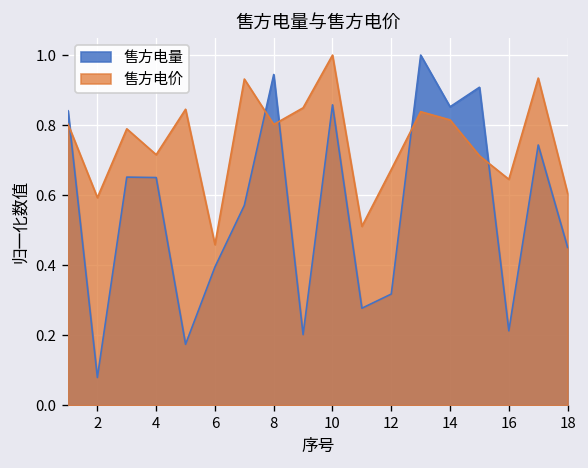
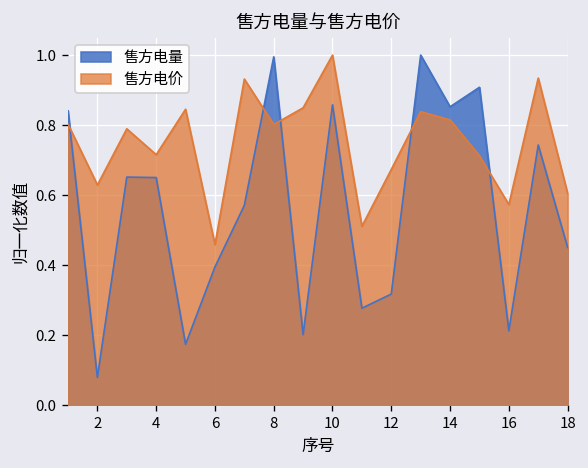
  {
    "售方电量": {
      "2": 0.08,
      "4": 0.65,
      "6": 0.39,
-     "8": 0.94,
+     "8": 0.99,
      "10": 0.86,
      "12": 0.32,
      "14": 0.85,
      "16": 0.21,
      "18": 0.45
    },
    "售方电价": {
-     "2": 0.59,
+     "2": 0.63,
      "4": 0.72,
      "6": 0.46,
      "8": 0.80,
      "10": 1.00,
      "12": 0.67,
      "14": 0.81,
-     "16": 0.65,
+     "16": 0.57,
      "18": 0.61
    }
  }
